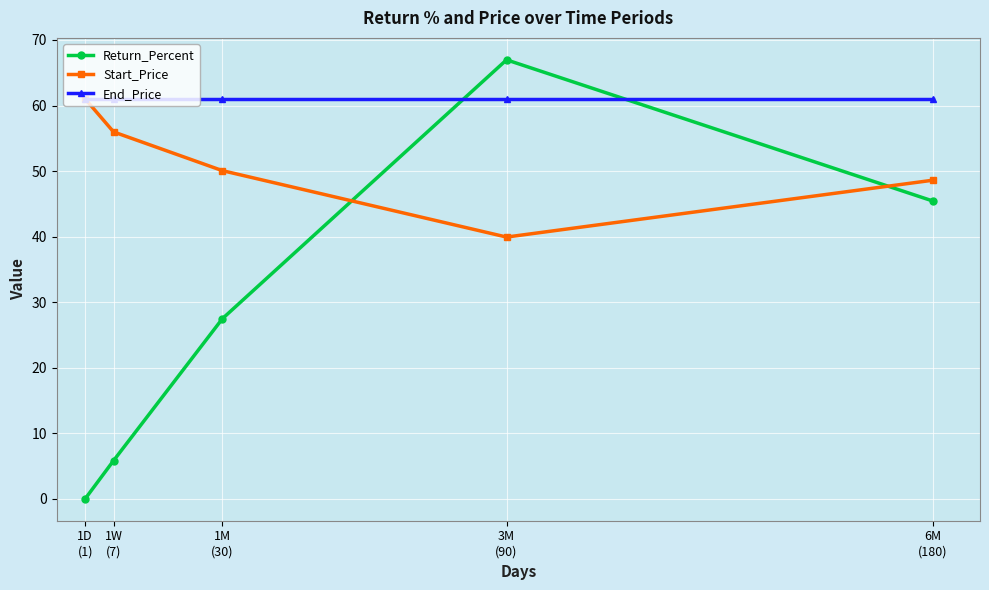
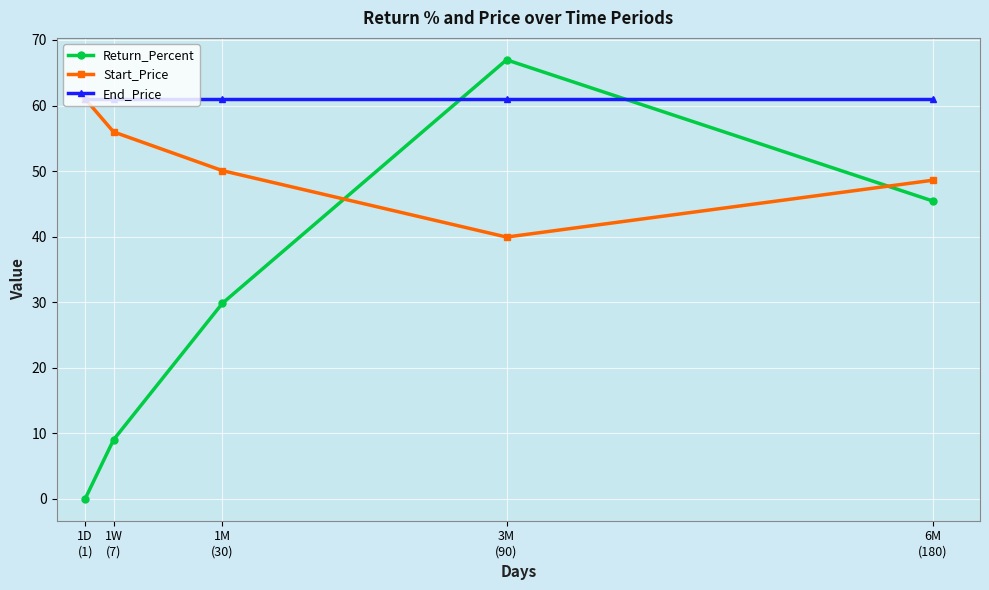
  {
    "Return_Percent": {
      "1D (1)": 0,
-     "1W (7)": 6,
-     "1M (30)": 27,
+     "1W (7)": 9,
+     "1M (30)": 30,
      "3M (90)": 67,
      "6M (180)": 45
    },
    "Start_Price": {
      "1W (7)": 56,
      "1M (30)": 50,
      "3M (90)": 40,
      "6M (180)": 49
    },
    "End_Price": {
      "1M (30)": 61,
      "3M (90)": 61,
      "6M (180)": 61
    }
  }
